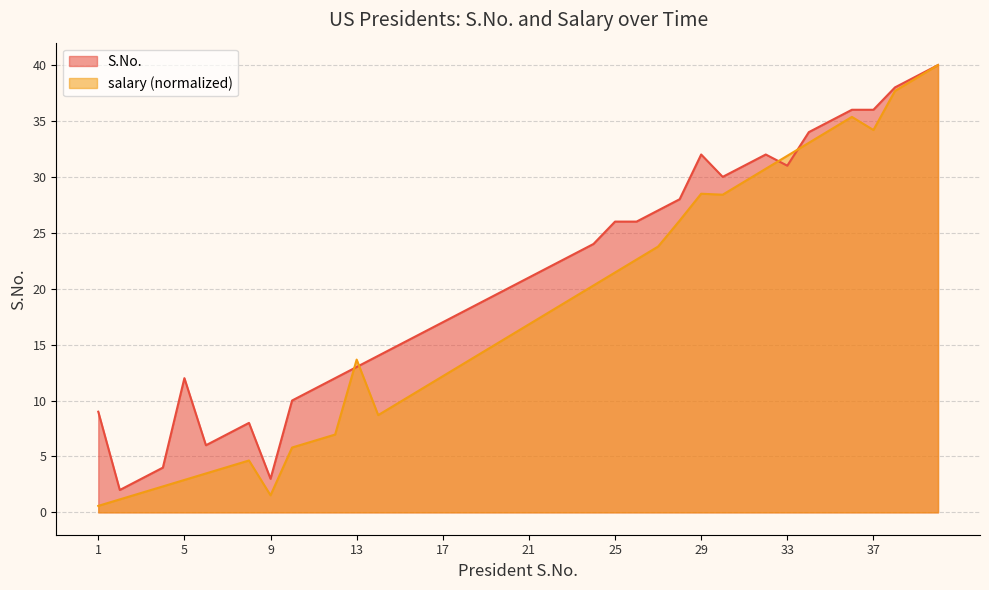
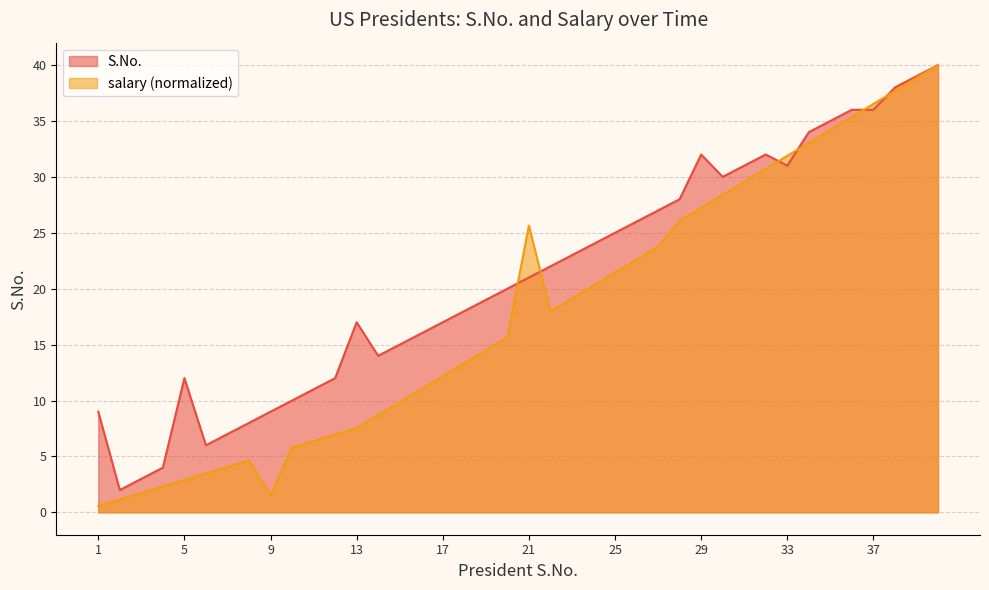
  {
    "S.No.": {
      "1": 9,
      "5": 12,
-     "9": 3,
-     "13": 13,
+     "9": 9,
+     "13": 17,
      "17": 17,
      "21": 21,
-     "25": 26,
+     "25": 25,
      "29": 32,
      "33": 31,
      "37": 36
    },
    "salary (normalized)": {
      "1": 0.6,
      "5": 2.9,
      "9": 1.5,
-     "13": 13.7,
+     "13": 7.5,
      "17": 12.2,
-     "21": 16.8,
+     "21": 25.6,
      "25": 21.4,
-     "29": 28.5,
+     "29": 27.2,
      "33": 31.9,
-     "37": 34.2
+     "37": 36.5
    }
  }
